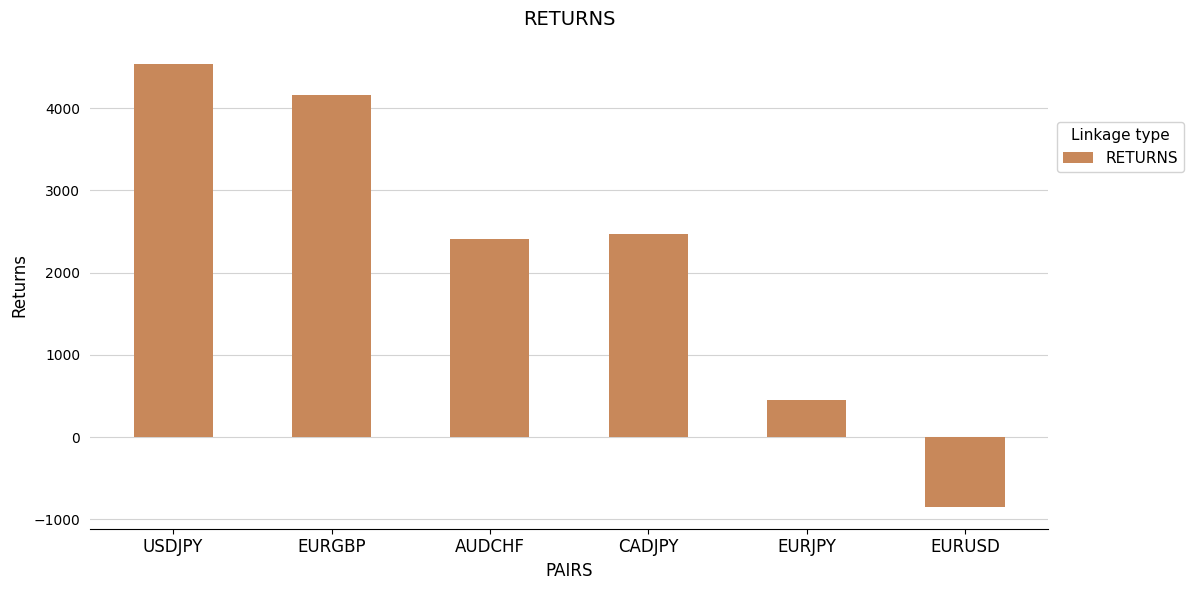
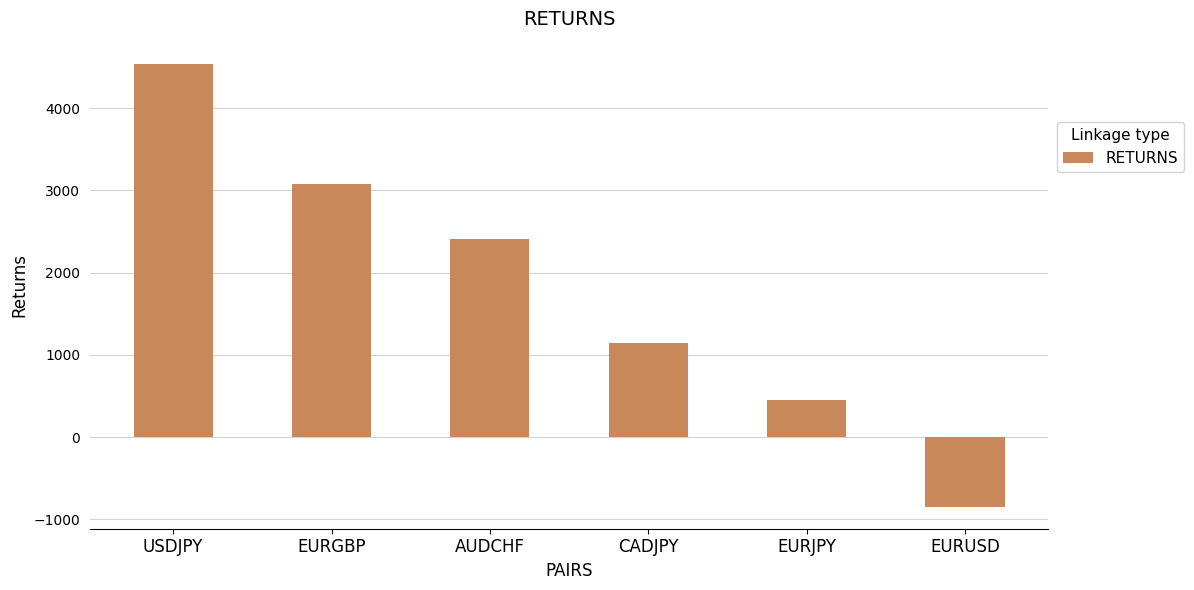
  {
    "USDJPY": 4500,
-   "EURGBP": 4200,
+   "EURGBP": 3100,
    "AUDCHF": 2400,
-   "CADJPY": 2500,
+   "CADJPY": 1100,
    "EURJPY": 400,
    "EURUSD": -800
  }
